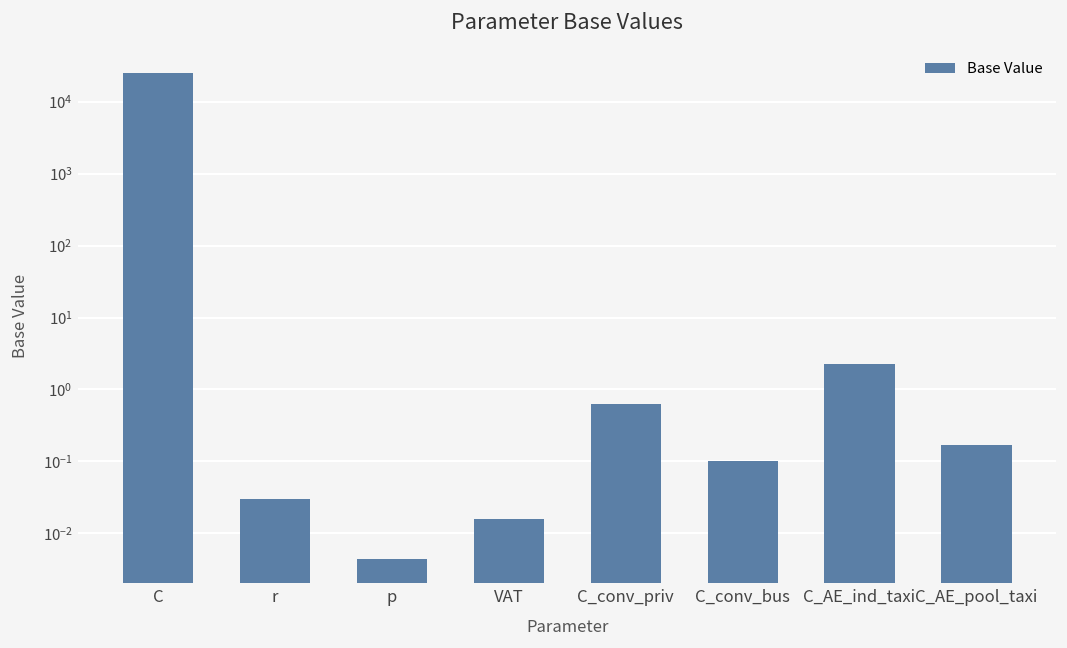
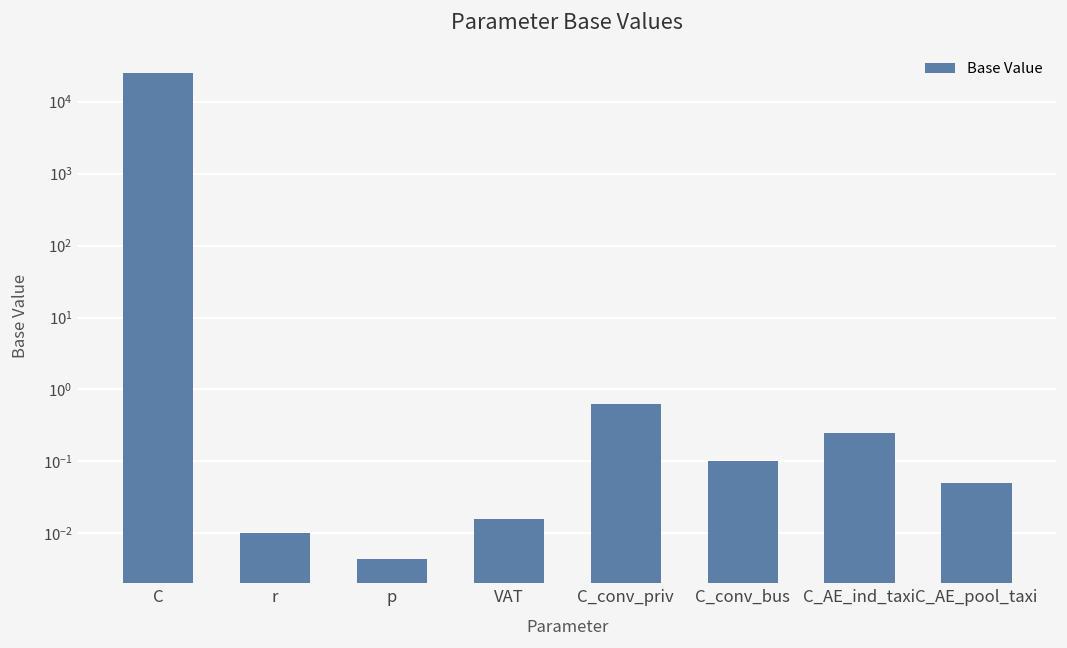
  {
    "C": 25000,
-   "r": 0.03,
+   "r": 0.01,
    "p": 0.004,
    "VAT": 0.016,
    "C_conv_priv": 0.6,
    "C_conv_bus": 0.10,
-   "C_AE_ind_taxi": 2.3,
-   "C_AE_pool_taxi": 0.17
+   "C_AE_ind_taxi": 0.25,
+   "C_AE_pool_taxi": 0.05
  }
